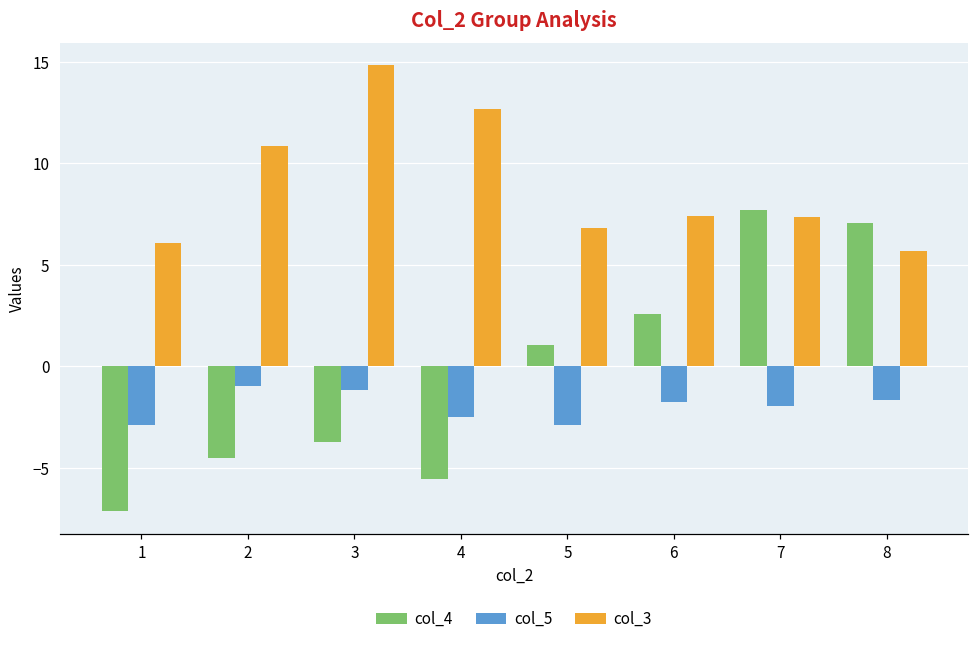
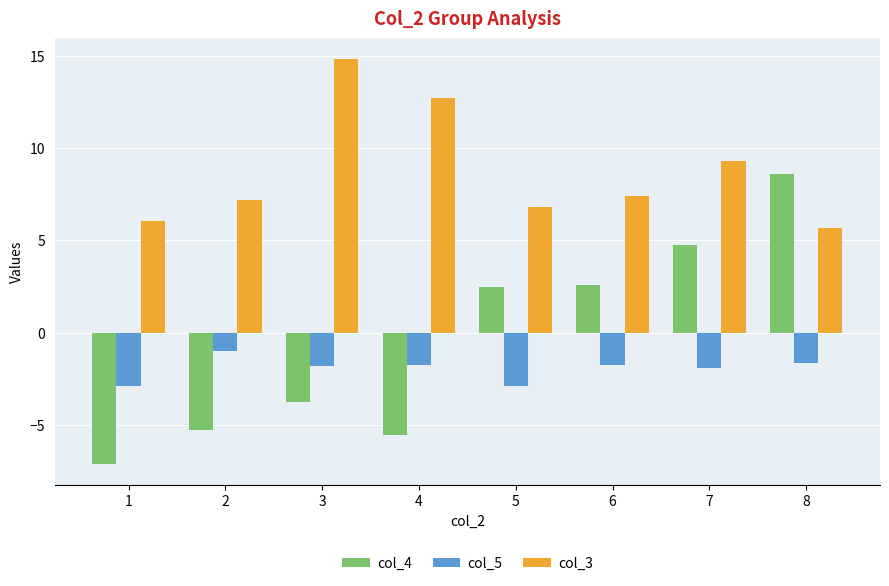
  {
    "col_4": {
      "1": -7.1,
-     "2": -4.5,
+     "2": -5.3,
      "3": -3.7,
      "4": -5.6,
-     "5": 1.0,
+     "5": 2.5,
      "6": 2.6,
-     "7": 7.7,
-     "8": 7.1
+     "7": 4.8,
+     "8": 8.6
    },
    "col_5": {
      "1": -2.9,
      "2": -1.0,
-     "3": -1.2,
-     "4": -2.5,
+     "3": -1.8,
+     "4": -1.8,
      "5": -2.9,
      "6": -1.7,
      "7": -1.9,
      "8": -1.7
    },
    "col_3": {
      "1": 6.1,
-     "2": 10.9,
+     "2": 7.2,
      "3": 14.9,
      "4": 12.7,
      "5": 6.8,
      "6": 7.4,
-     "7": 7.3,
+     "7": 9.3,
      "8": 5.7
    }
  }
